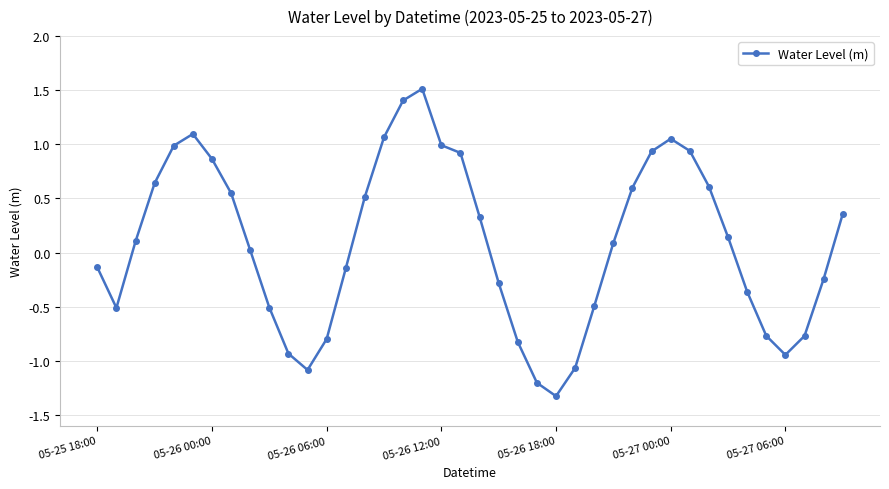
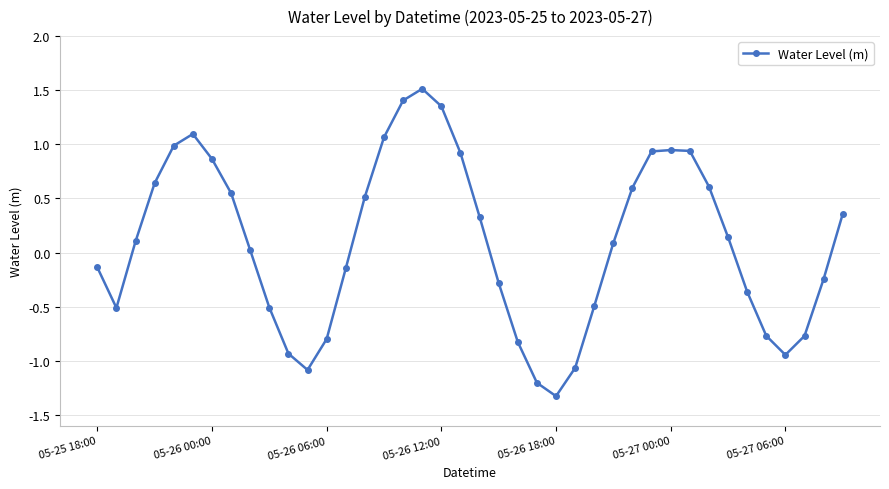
  {
    "05-25 18:00": -0.14,
    "05-26 00:00": 0.87,
    "05-26 06:00": -0.80,
-   "05-26 12:00": 0.99,
+   "05-26 12:00": 1.35,
    "05-26 18:00": -1.33,
-   "05-27 00:00": 1.05,
+   "05-27 00:00": 0.95,
    "05-27 06:00": -0.94
  }
